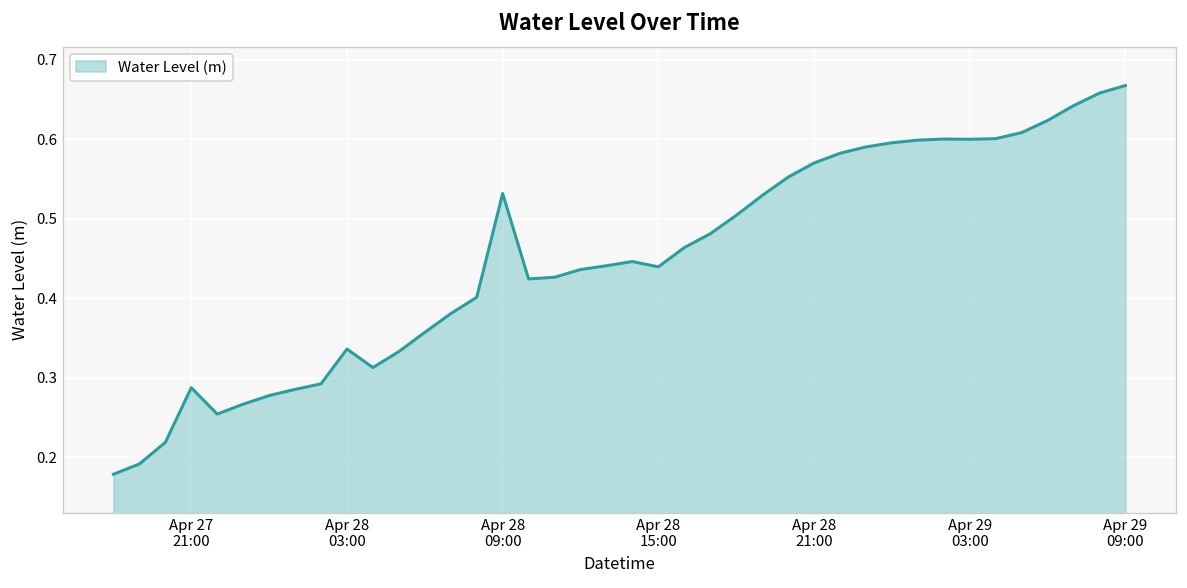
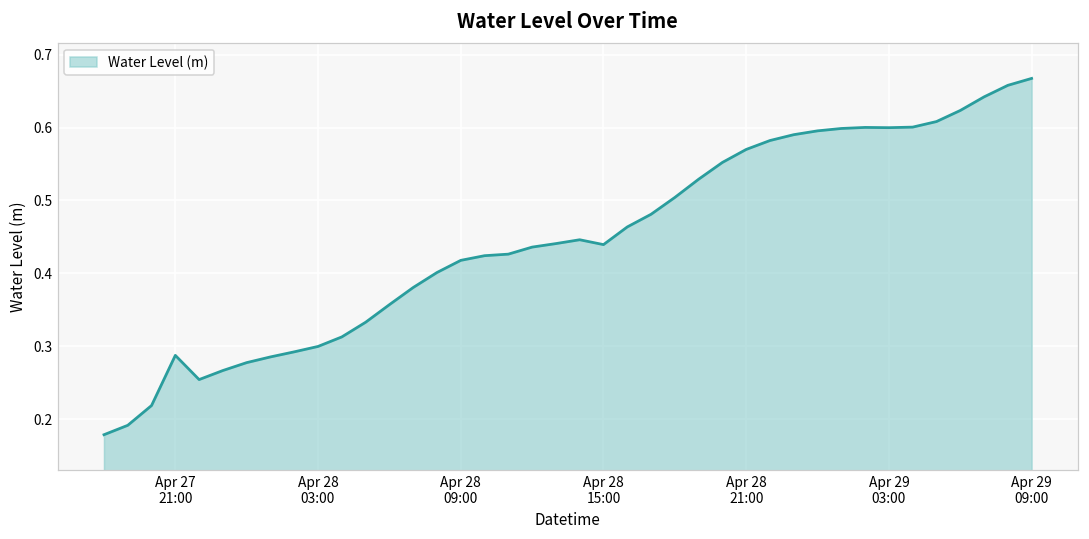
  {
    "Apr 27 21:00": 0.29,
-   "Apr 28 03:00": 0.34,
-   "Apr 28 09:00": 0.53,
+   "Apr 28 03:00": 0.30,
+   "Apr 28 09:00": 0.42,
    "Apr 28 15:00": 0.44,
    "Apr 28 21:00": 0.57,
    "Apr 29 03:00": 0.60,
    "Apr 29 09:00": 0.67
  }
